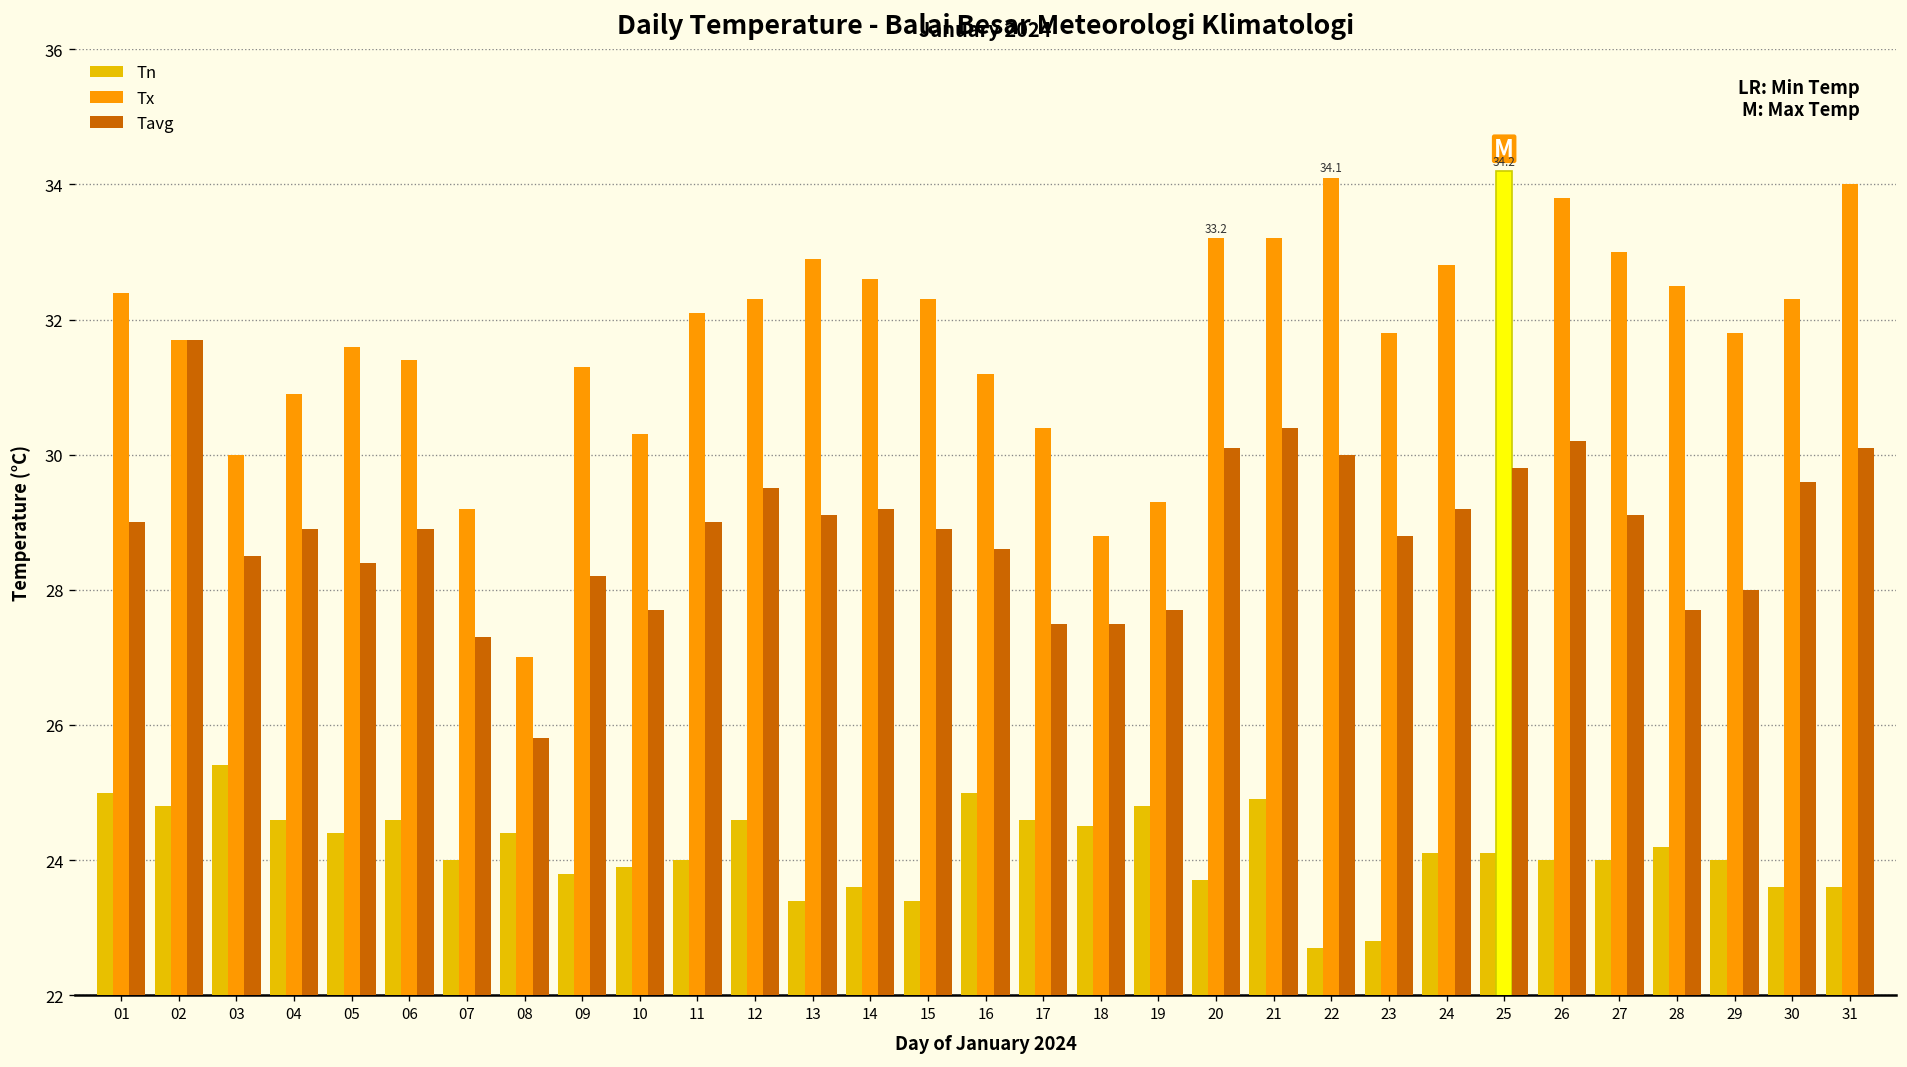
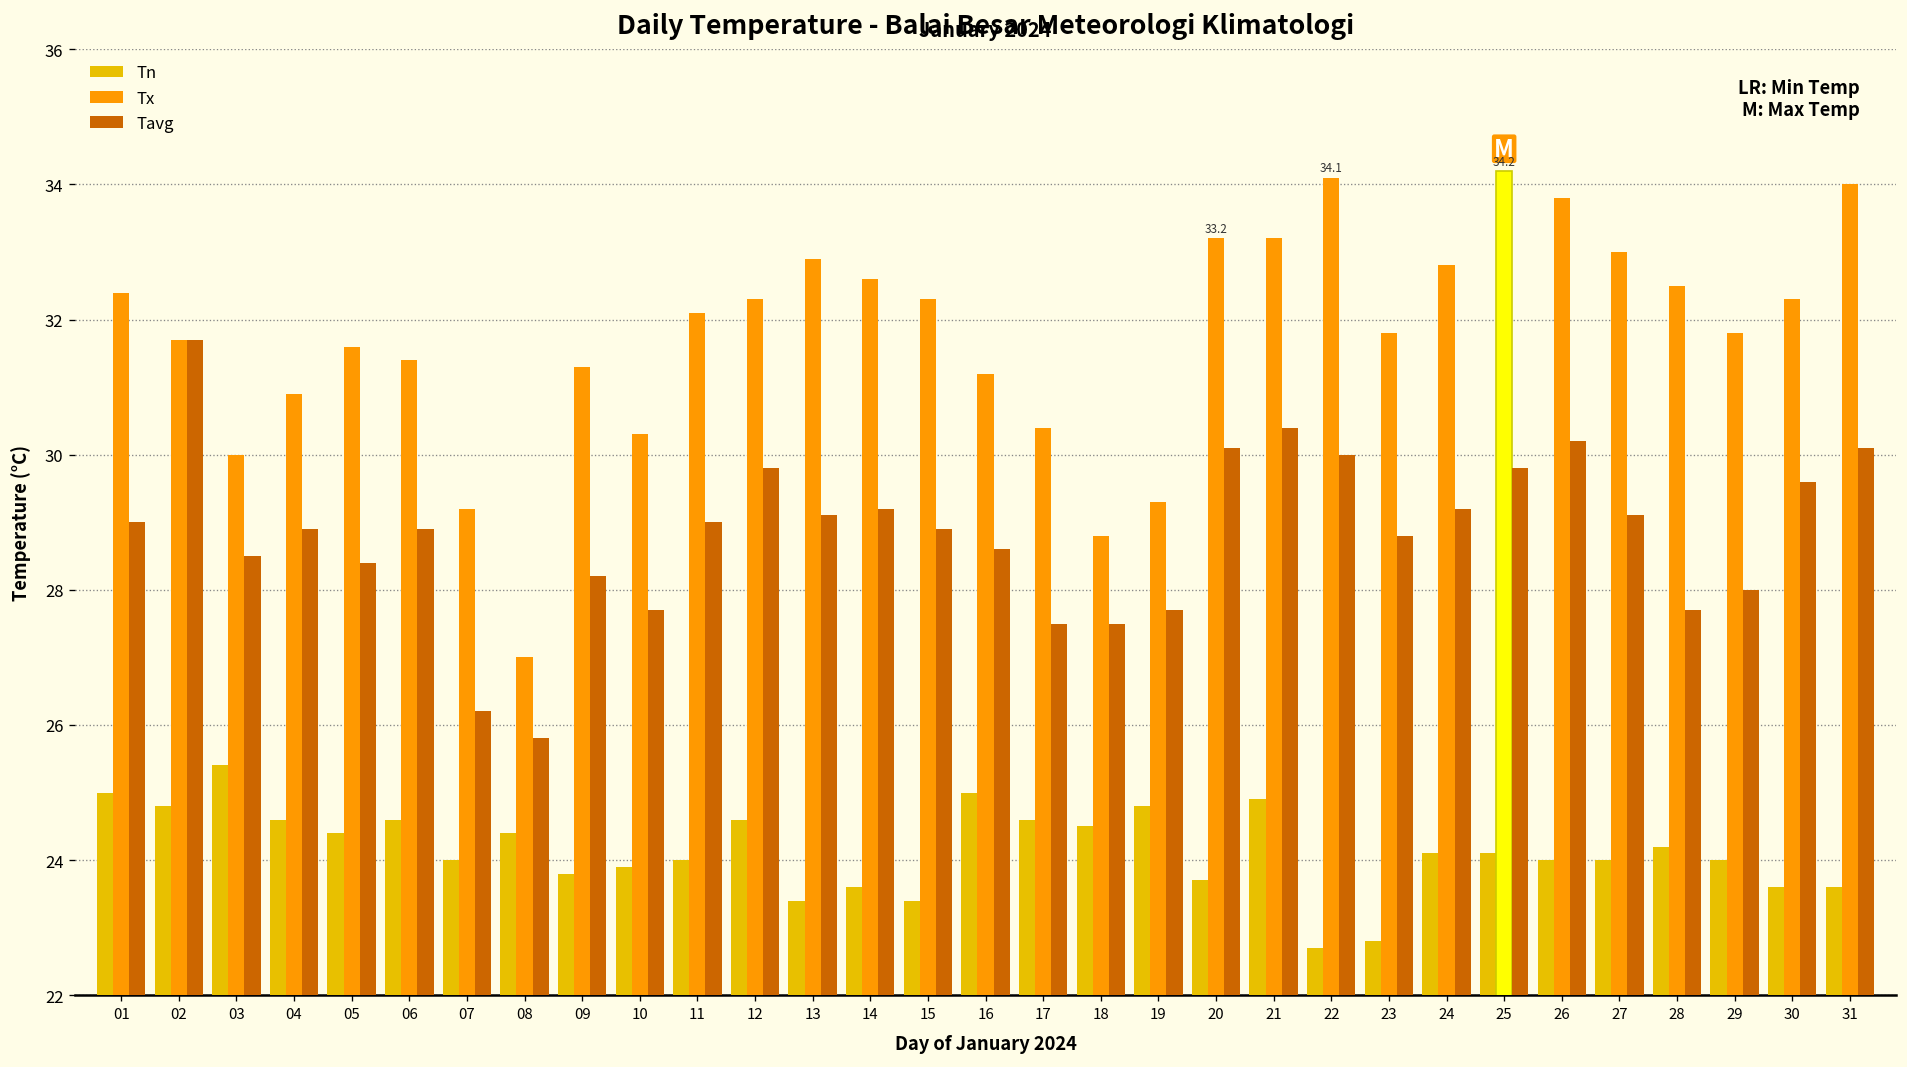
  {
    "Tavg": {
      "01": 29.0,
      "02": 31.7,
      "03": 28.5,
      "04": 28.9,
      "05": 28.4,
      "06": 28.9,
-     "07": 27.3,
+     "07": 26.2,
      "08": 25.8,
      "09": 28.2,
      "10": 27.7,
      "11": 29.0,
-     "12": 29.5,
+     "12": 29.8,
      "13": 29.1,
      "14": 29.2,
      "15": 28.9,
      "16": 28.6,
      "17": 27.5,
      "18": 27.5,
      "19": 27.7,
      "20": 30.1,
      "21": 30.4,
      "22": 30.0,
      "23": 28.8,
      "24": 29.2,
      "25": 29.8,
      "26": 30.2,
      "27": 29.1,
      "28": 27.7,
      "29": 28.0,
      "30": 29.6,
      "31": 30.1
    }
  }
